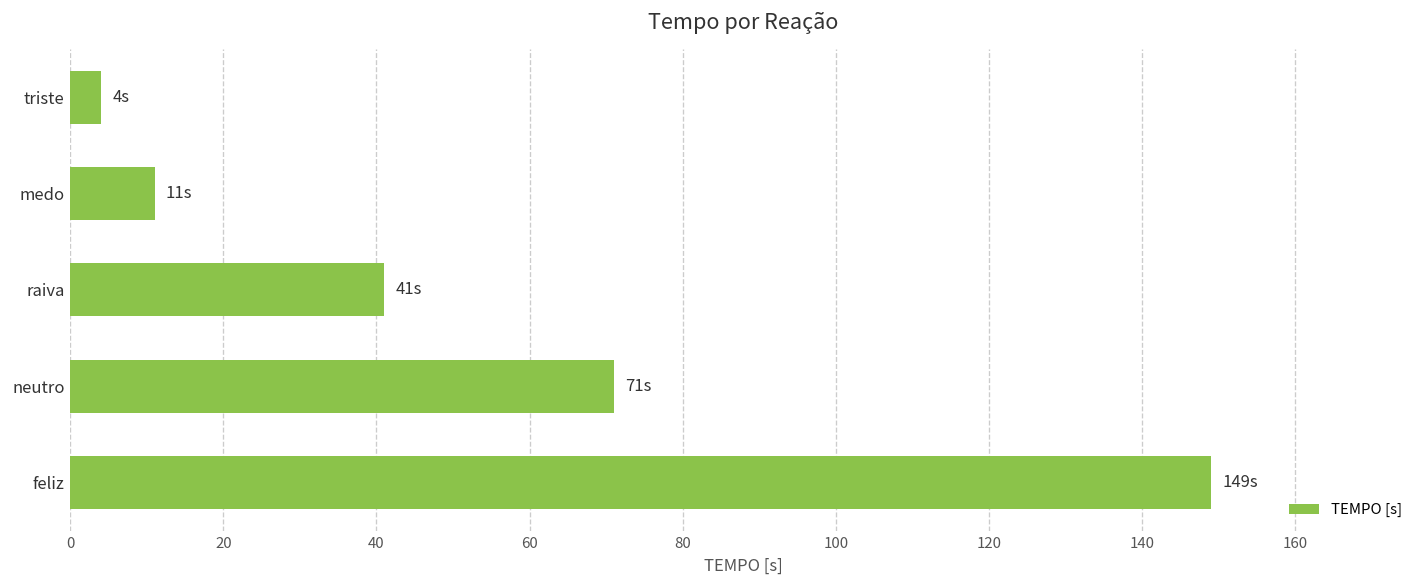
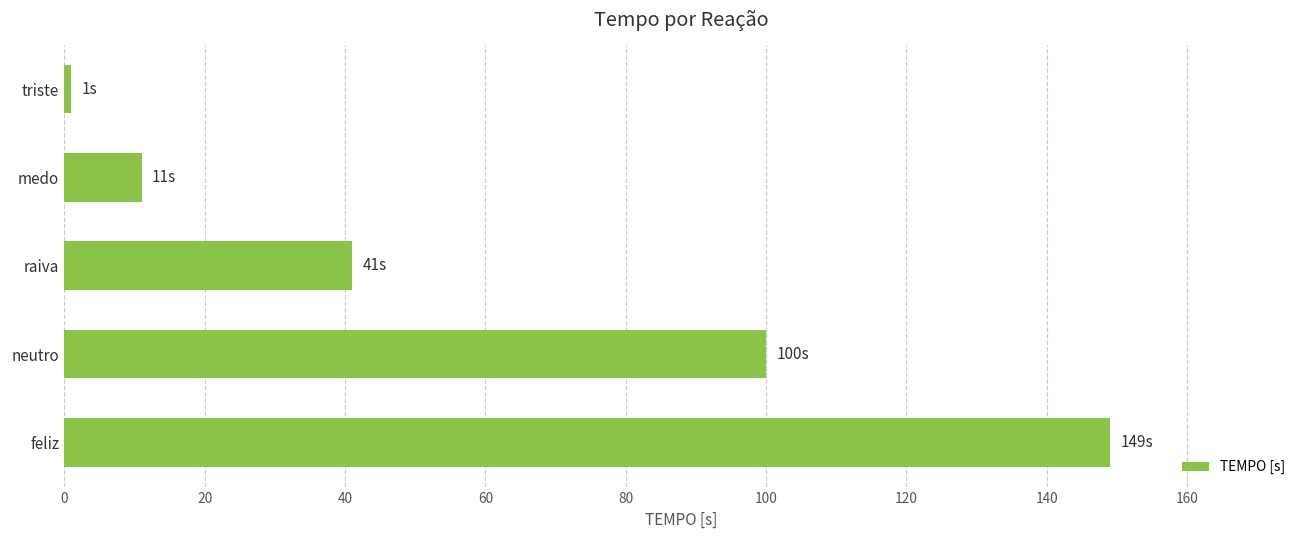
  {
-   "triste": "4s",
+   "triste": "1s",
    "medo": "11s",
    "raiva": "41s",
-   "neutro": "71s",
+   "neutro": "100s",
    "feliz": "149s"
  }
